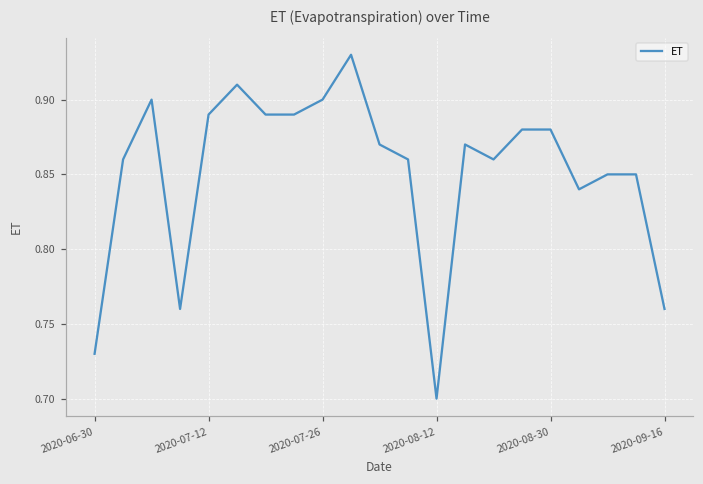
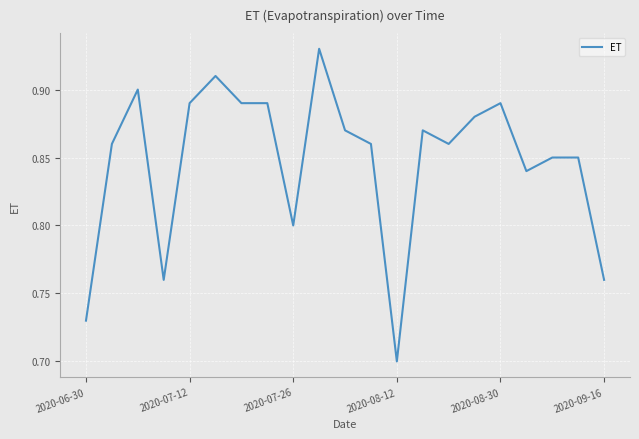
  {
    "2020-06-30": 0.73,
    "2020-07-12": 0.89,
-   "2020-07-26": 0.9,
+   "2020-07-26": 0.8,
    "2020-08-12": 0.70,
-   "2020-08-30": 0.88,
+   "2020-08-30": 0.89,
    "2020-09-16": 0.76
  }
